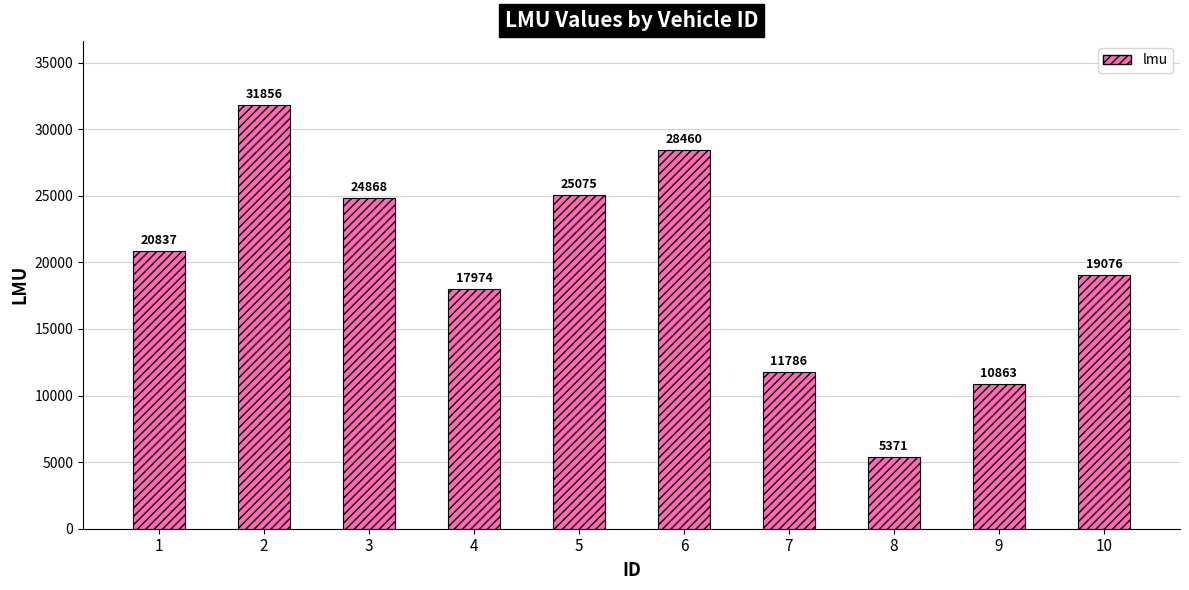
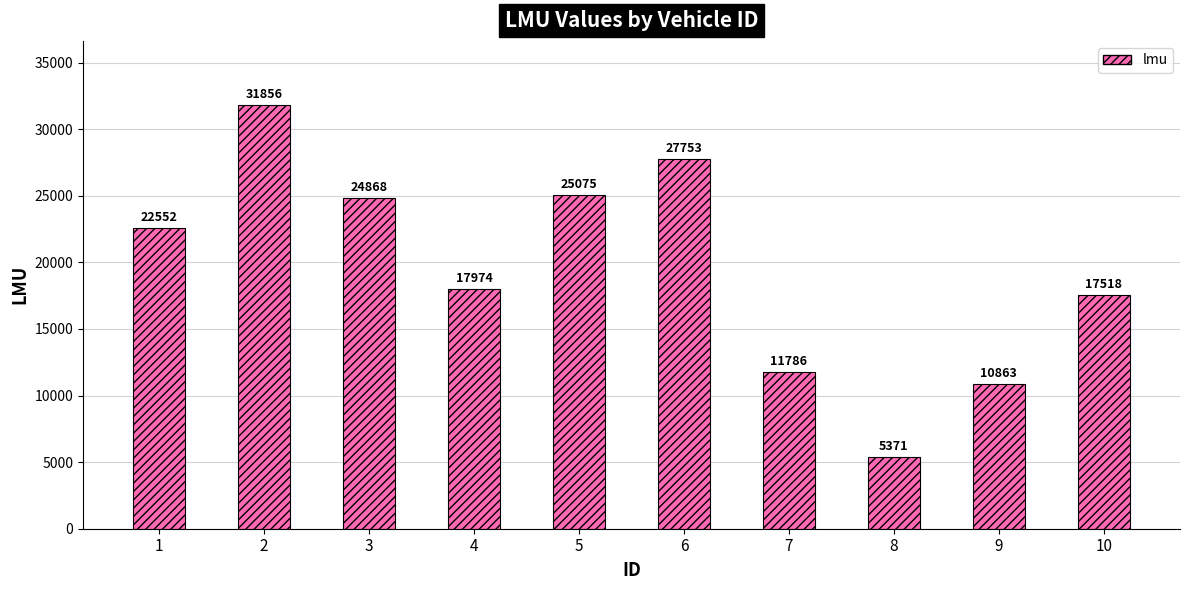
  {
-   "1": 20837,
+   "1": 22552,
    "2": 31856,
    "3": 24868,
    "4": 17974,
    "5": 25075,
-   "6": 28460,
+   "6": 27753,
    "7": 11786,
    "8": 5371,
    "9": 10863,
-   "10": 19076
+   "10": 17518
  }
